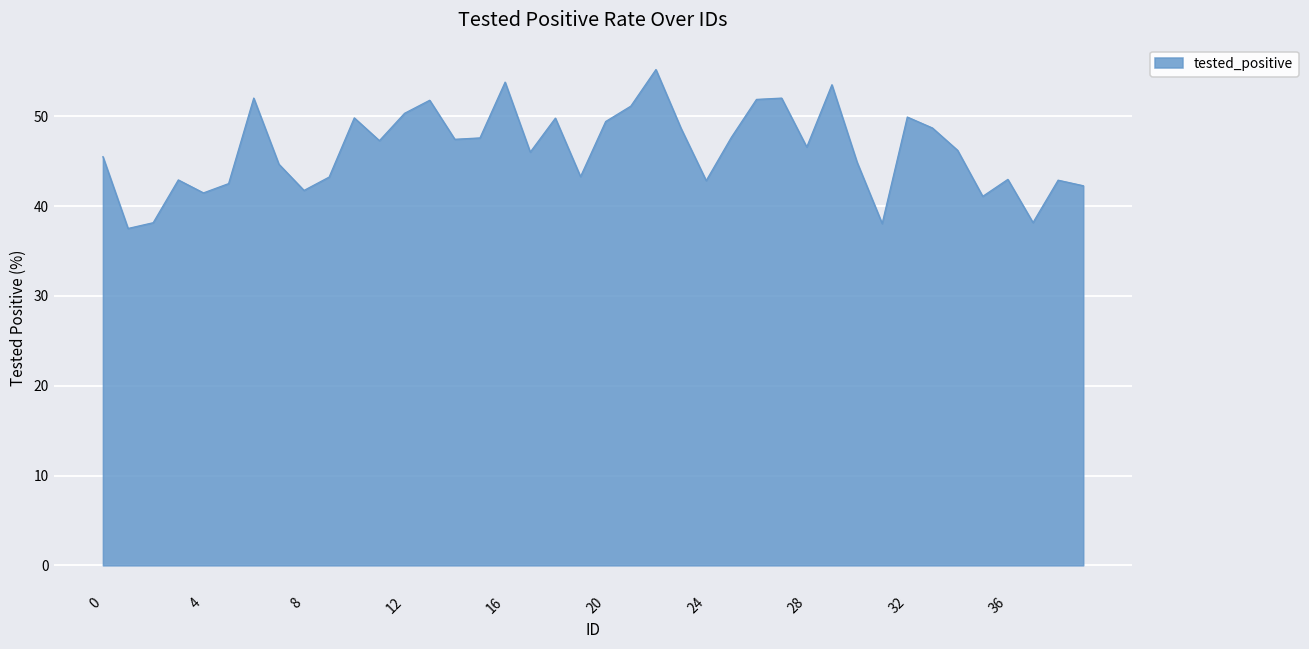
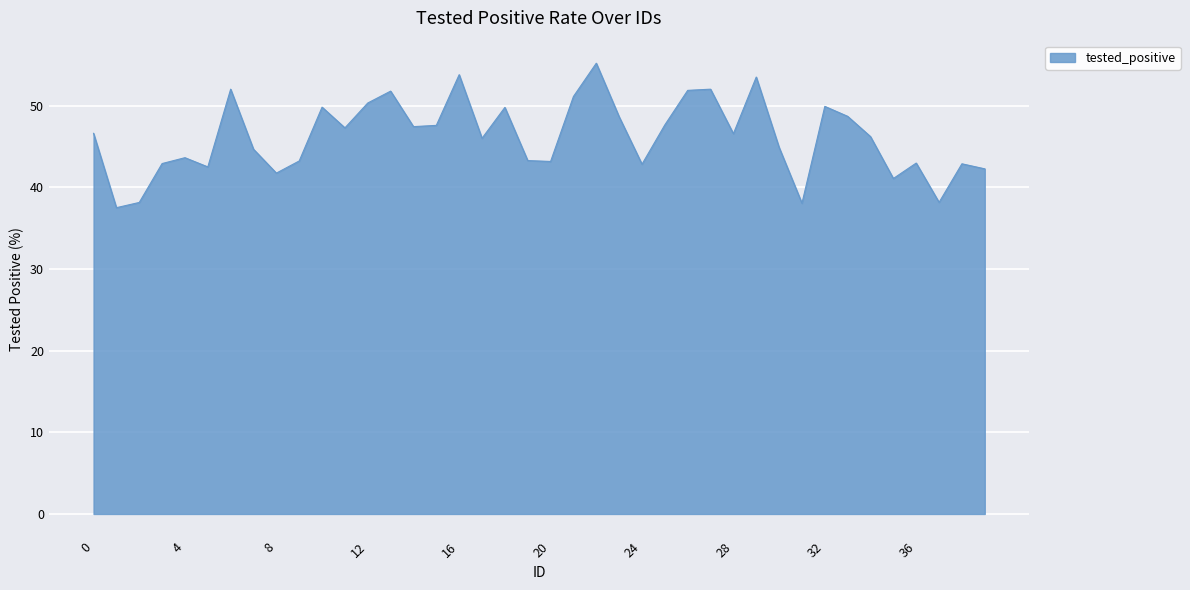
  {
-   "0": 46,
-   "4": 41,
+   "0": 47,
+   "4": 44,
    "8": 42,
    "12": 50,
    "16": 54,
-   "20": 49,
+   "20": 43,
    "24": 43,
    "28": 47,
    "32": 50,
    "36": 43
  }
